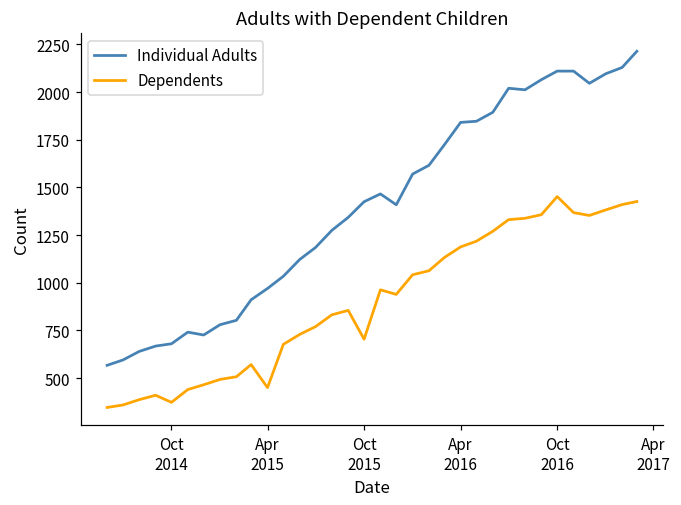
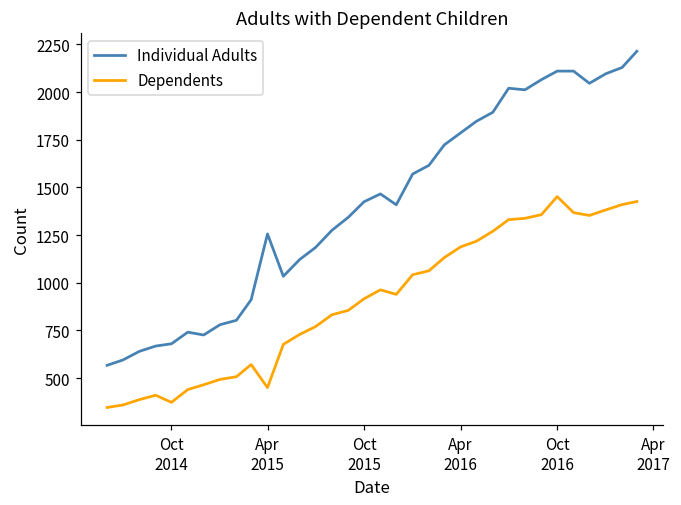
  {
    "Individual Adults": {
      "Oct 2014": 680,
-     "Apr 2015": 970,
+     "Apr 2015": 1260,
      "Oct 2015": 1430,
-     "Apr 2016": 1840,
+     "Apr 2016": 1790,
      "Oct 2016": 2110
    },
    "Dependents": {
      "Oct 2014": 370,
      "Apr 2015": 450,
-     "Oct 2015": 700,
+     "Oct 2015": 920,
      "Apr 2016": 1190,
      "Oct 2016": 1450
    }
  }
